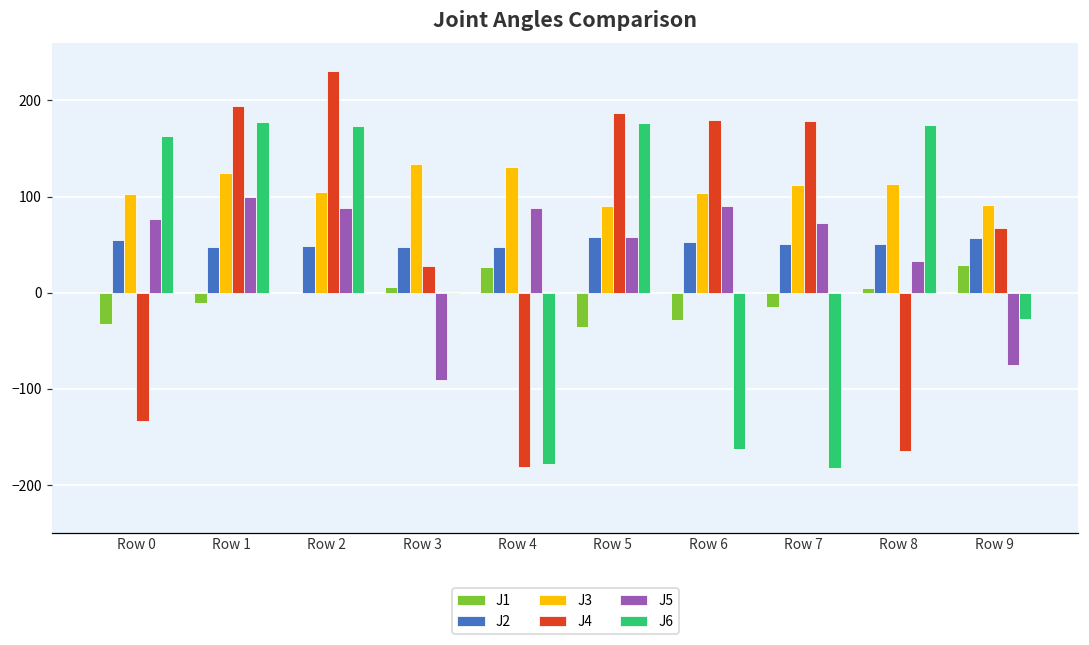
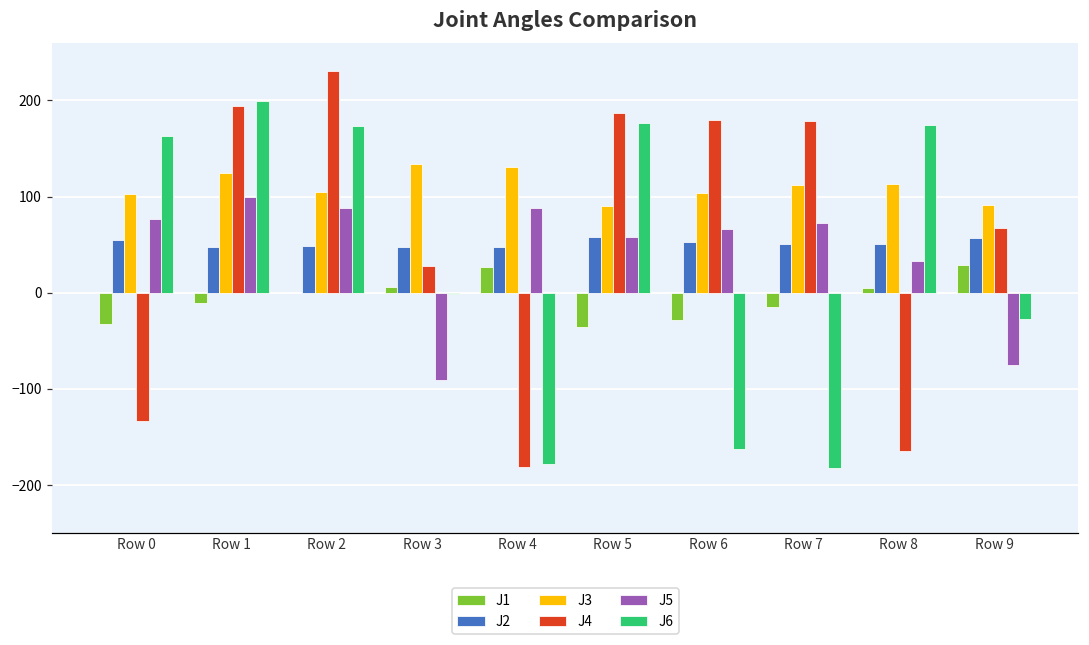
  {
    "J1": {
      "Row 0": -30,
      "Row 1": -10,
      "Row 3": 10,
      "Row 4": 30,
      "Row 5": -40,
      "Row 6": -30,
      "Row 7": -20,
      "Row 8": 10,
      "Row 9": 30
    },
    "J2": {
      "Row 0": 50,
      "Row 1": 50,
      "Row 2": 50,
      "Row 3": 50,
      "Row 4": 50,
      "Row 5": 60,
      "Row 6": 50,
      "Row 7": 50,
      "Row 8": 50,
      "Row 9": 60
    },
    "J3": {
      "Row 0": 100,
      "Row 1": 120,
      "Row 2": 100,
      "Row 3": 130,
      "Row 4": 130,
      "Row 5": 90,
      "Row 6": 100,
      "Row 7": 110,
      "Row 8": 110,
      "Row 9": 90
    },
    "J4": {
      "Row 0": -130,
      "Row 1": 190,
      "Row 2": 230,
      "Row 3": 30,
      "Row 4": -180,
      "Row 5": 190,
      "Row 6": 180,
      "Row 7": 180,
      "Row 8": -160,
      "Row 9": 70
    },
    "J5": {
      "Row 0": 80,
      "Row 1": 100,
      "Row 2": 90,
      "Row 3": -90,
      "Row 4": 90,
      "Row 5": 60,
-     "Row 6": 90,
+     "Row 6": 70,
      "Row 7": 70,
      "Row 8": 30,
      "Row 9": -70
    },
    "J6": {
      "Row 0": 160,
-     "Row 1": 180,
+     "Row 1": 200,
      "Row 2": 170,
      "Row 4": -180,
      "Row 5": 180,
      "Row 6": -160,
      "Row 7": -180,
      "Row 8": 170,
      "Row 9": -30
    }
  }
